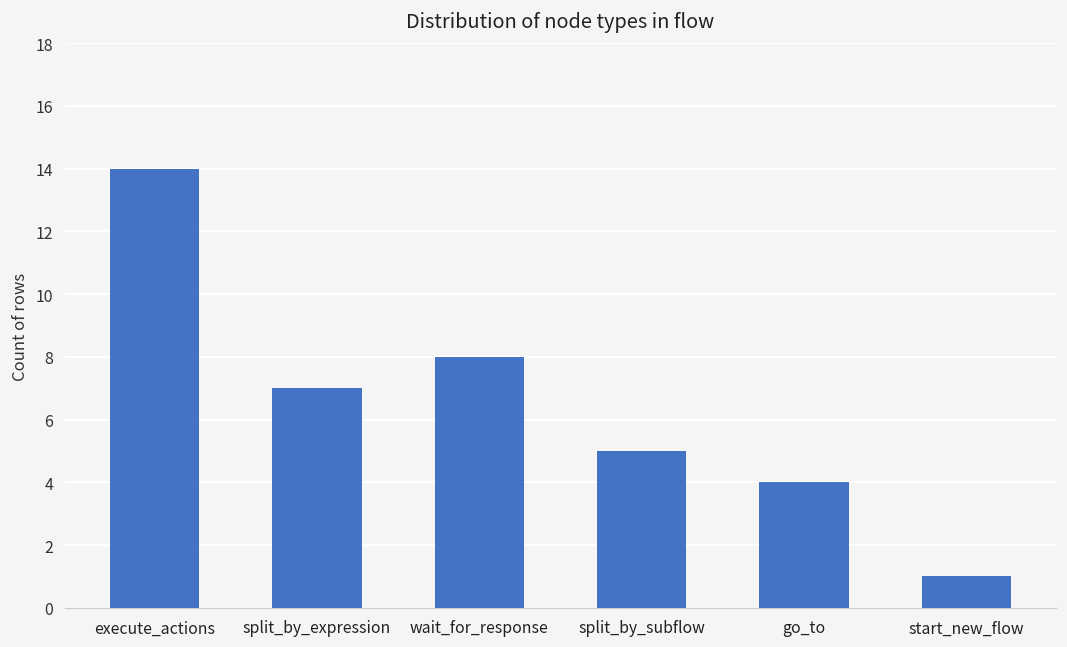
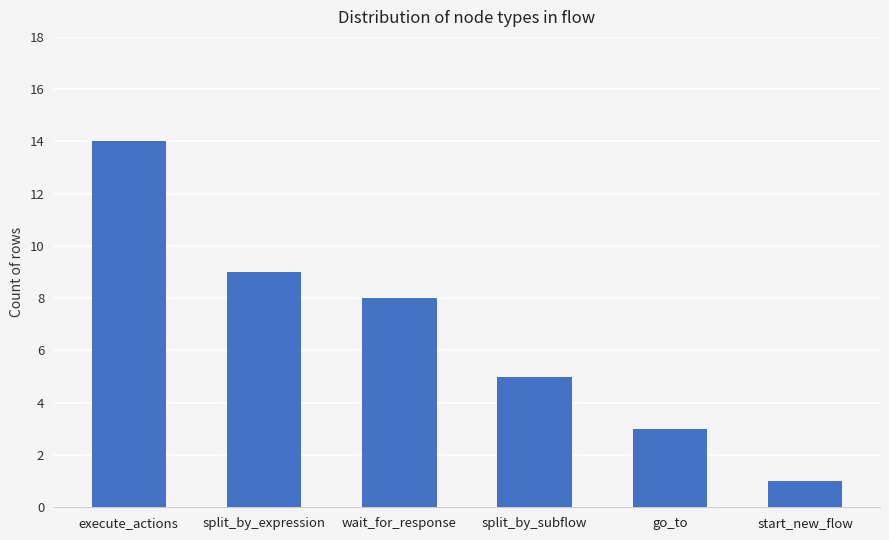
  {
    "execute_actions": 14,
-   "split_by_expression": 7,
+   "split_by_expression": 9,
    "wait_for_response": 8,
    "split_by_subflow": 5,
-   "go_to": 4,
+   "go_to": 3,
    "start_new_flow": 1
  }
